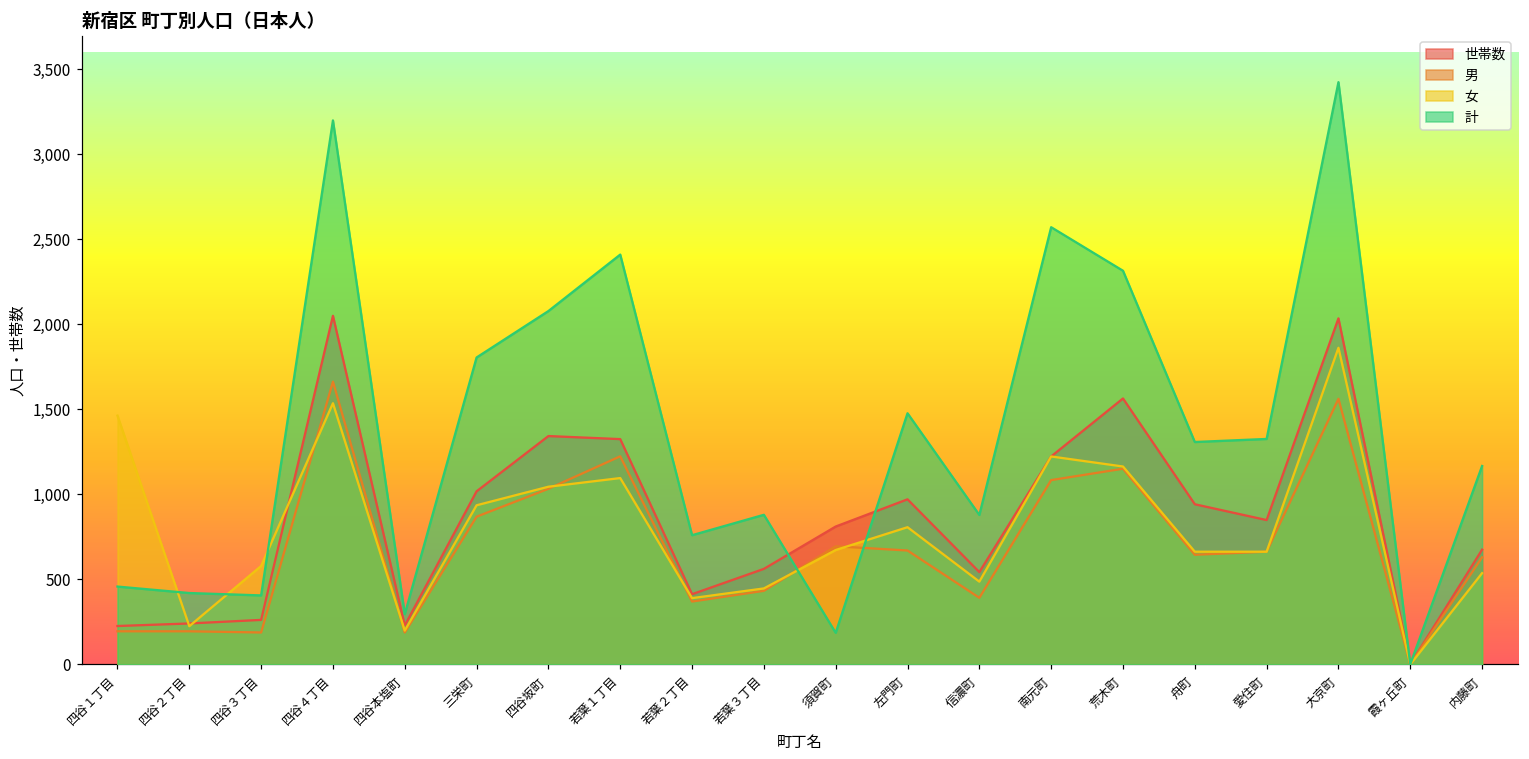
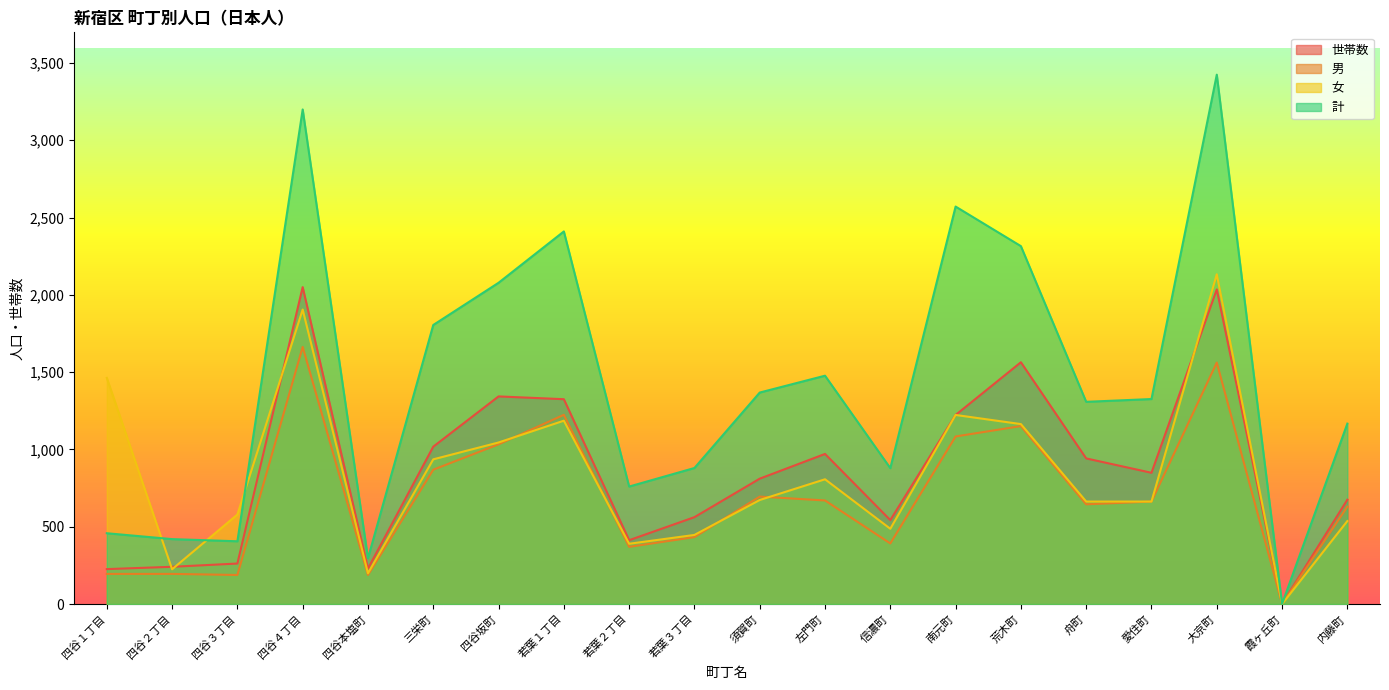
  {
    "女": {
      "四谷１丁目": "1,460",
      "四谷３丁目": "580",
-     "四谷４丁目": "1,540",
+     "四谷４丁目": "1,910",
      "三栄町": "940",
-     "若葉１丁目": "1,100",
+     "若葉１丁目": "1,190",
      "若葉２丁目": "390",
      "須賀町": "670",
      "左門町": "810",
      "信濃町": "490",
      "舟町": "660",
-     "大京町": "1,860",
+     "大京町": "2,130",
      "内藤町": "540"
    },
    "計": {
      "四谷１丁目": "460",
      "四谷２丁目": "420",
      "四谷３丁目": "410",
      "四谷４丁目": "3,200",
      "四谷本塩町": "300",
      "三栄町": "1,810",
      "四谷坂町": "2,080",
      "若葉１丁目": "2,410",
      "若葉２丁目": "760",
      "若葉３丁目": "880",
-     "須賀町": "190",
+     "須賀町": "1,370",
      "左門町": "1,480",
      "信濃町": "880",
      "南元町": "2,570",
      "荒木町": "2,320",
      "舟町": "1,310",
      "愛住町": "1,330",
      "大京町": "3,420",
      "内藤町": "1,170"
    }
  }
